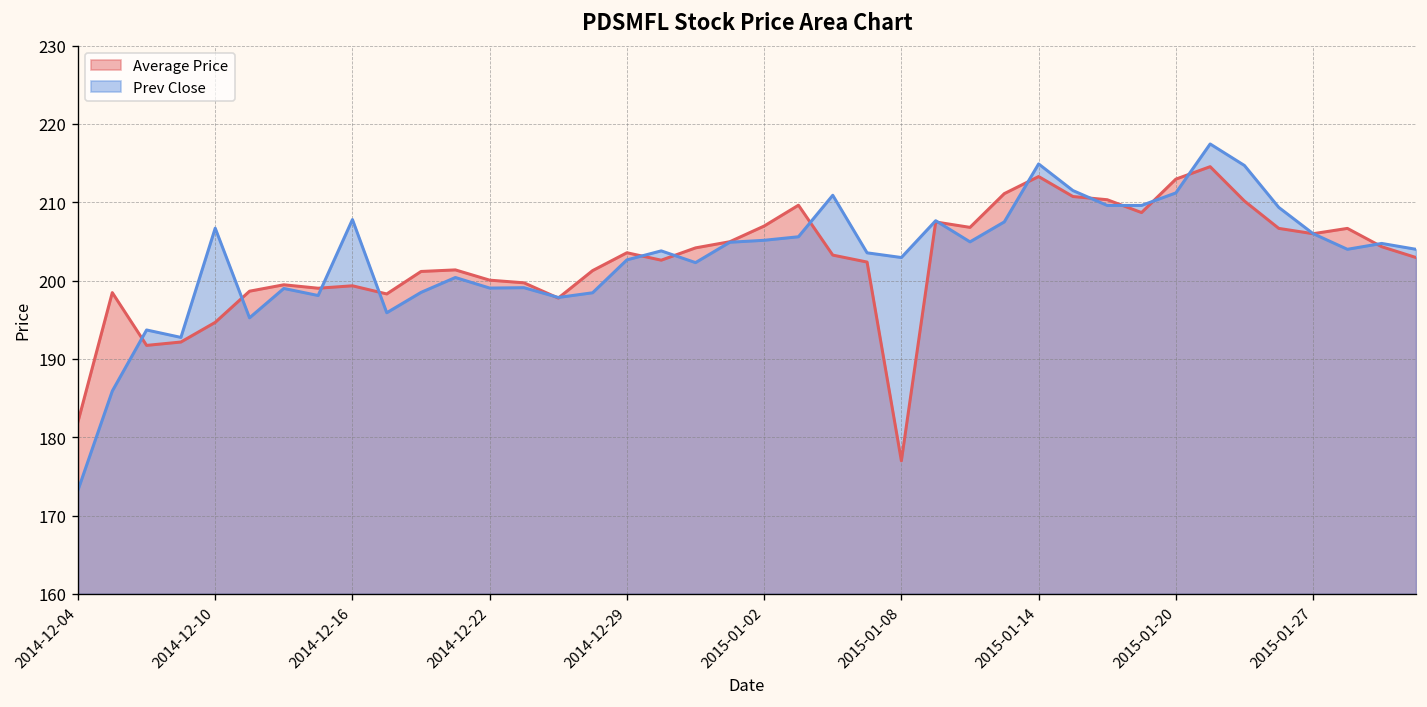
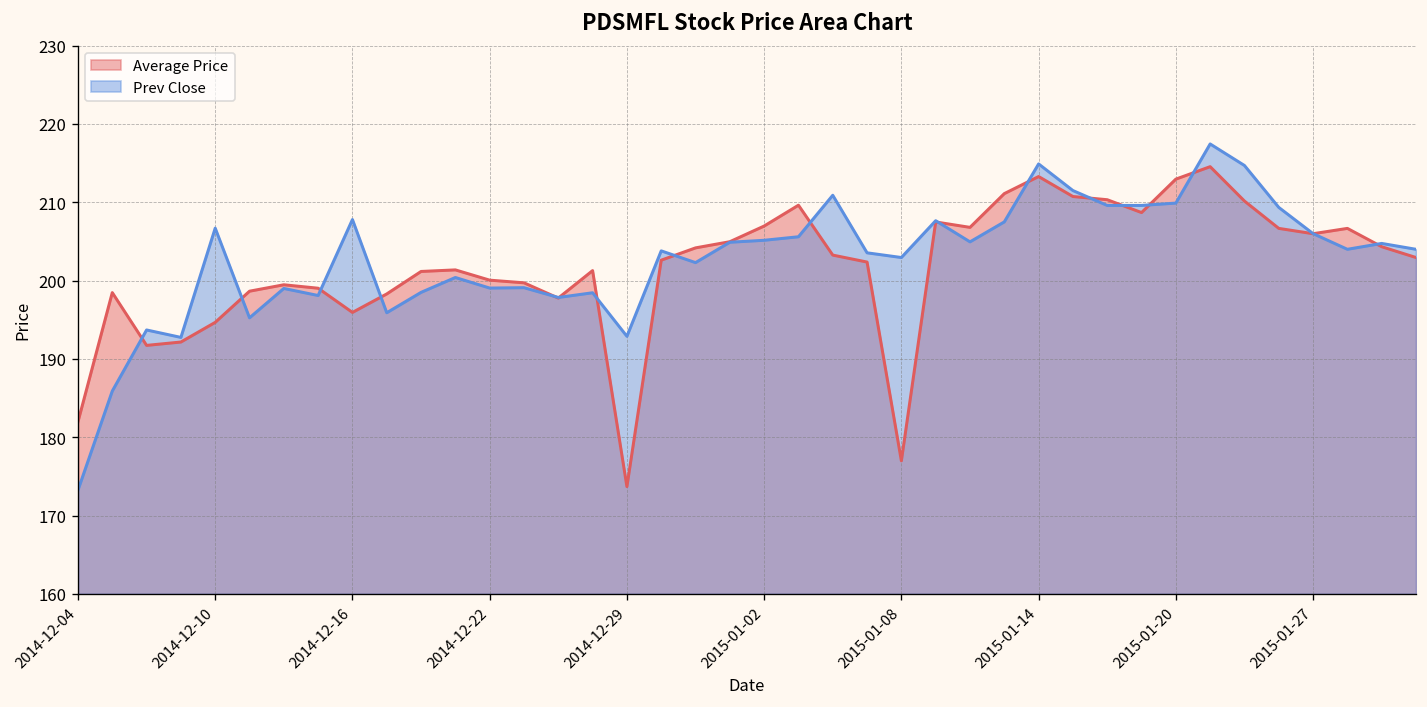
  {
    "Average Price": {
      "2014-12-04": 182,
      "2014-12-10": 195,
-     "2014-12-16": 199,
+     "2014-12-16": 196,
      "2014-12-22": 200,
-     "2014-12-29": 204,
+     "2014-12-29": 174,
      "2015-01-02": 207,
      "2015-01-08": 177,
      "2015-01-14": 213,
      "2015-01-20": 213
    },
    "Prev Close": {
      "2014-12-04": 173,
      "2014-12-10": 207,
      "2014-12-16": 208,
      "2014-12-22": 199,
-     "2014-12-29": 203,
+     "2014-12-29": 193,
      "2015-01-02": 205,
      "2015-01-08": 203,
      "2015-01-14": 215,
-     "2015-01-20": 211
+     "2015-01-20": 210
    }
  }
